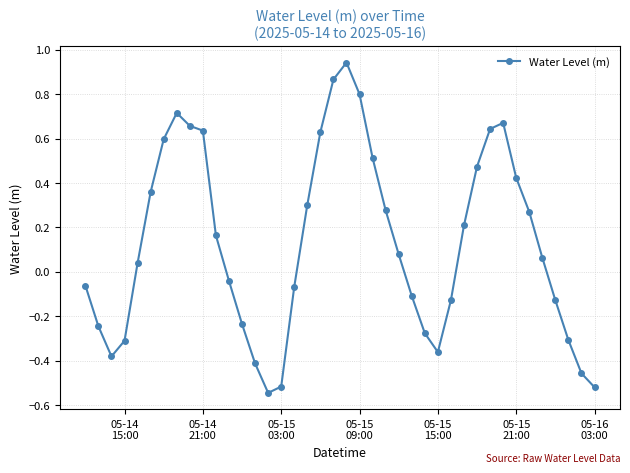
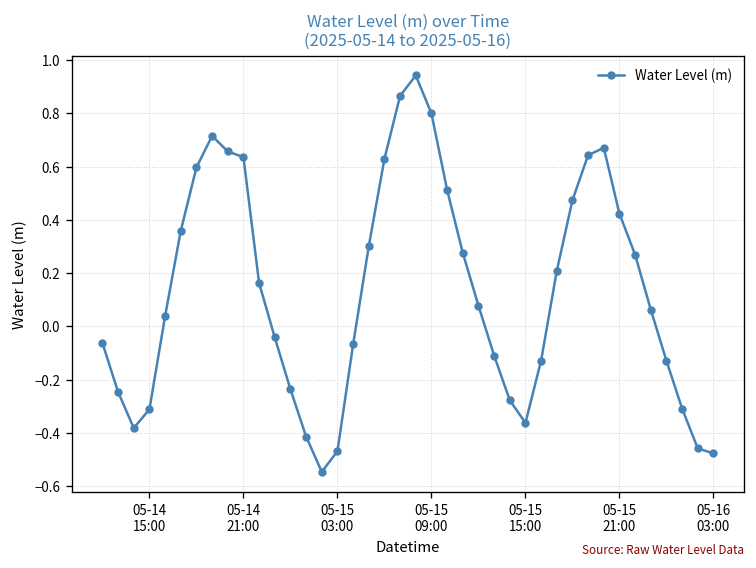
  {
    "05-14 15:00": -0.31,
    "05-14 21:00": 0.64,
-   "05-15 03:00": -0.52,
+   "05-15 03:00": -0.47,
    "05-15 09:00": 0.80,
    "05-15 15:00": -0.36,
    "05-15 21:00": 0.42,
-   "05-16 03:00": -0.52
+   "05-16 03:00": -0.48
  }
